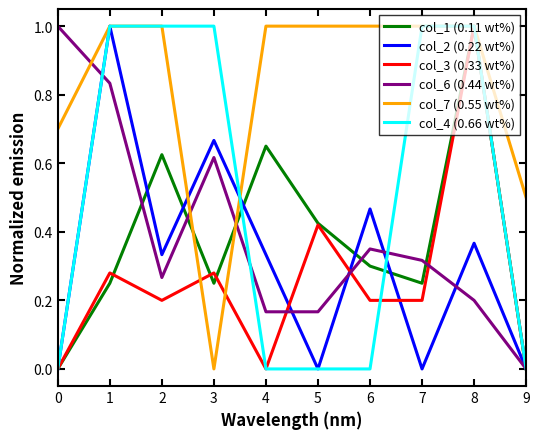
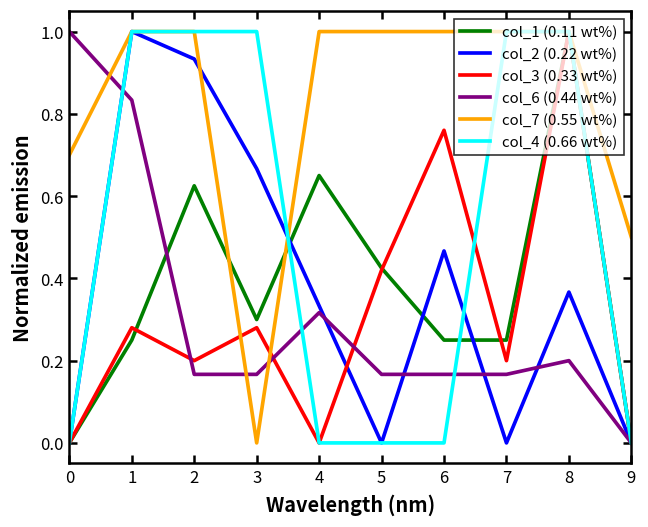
  {
    "col_1 (0.11 wt%)": {
      "1": 0.25,
      "2": 0.63,
-     "3": 0.25,
+     "3": 0.30,
      "4": 0.65,
-     "6": 0.30,
+     "6": 0.25,
      "7": 0.25
    },
    "col_2 (0.22 wt%)": {
-     "2": 0.33,
+     "2": 0.93,
      "3": 0.67,
      "4": 0.33,
      "6": 0.47,
      "7": 0.00,
      "8": 0.37
    },
    "col_3 (0.33 wt%)": {
      "1": 0.28,
      "2": 0.20,
      "3": 0.28,
-     "6": 0.20,
+     "6": 0.76,
      "7": 0.20
    },
    "col_6 (0.44 wt%)": {
      "0": 1.00,
      "1": 0.83,
-     "2": 0.27,
-     "3": 0.62,
-     "4": 0.17,
+     "2": 0.17,
+     "3": 0.17,
+     "4": 0.32,
      "5": 0.17,
-     "6": 0.35,
-     "7": 0.32,
+     "6": 0.17,
+     "7": 0.17,
      "8": 0.20
    },
    "col_7 (0.55 wt%)": {
      "0": 0.70,
      "3": 0.00,
      "4": 1.00,
      "5": 1.00,
      "6": 1.00,
      "9": 0.50
    },
    "col_4 (0.66 wt%)": {
      "3": 1.00,
      "6": 0.00
    }
  }
